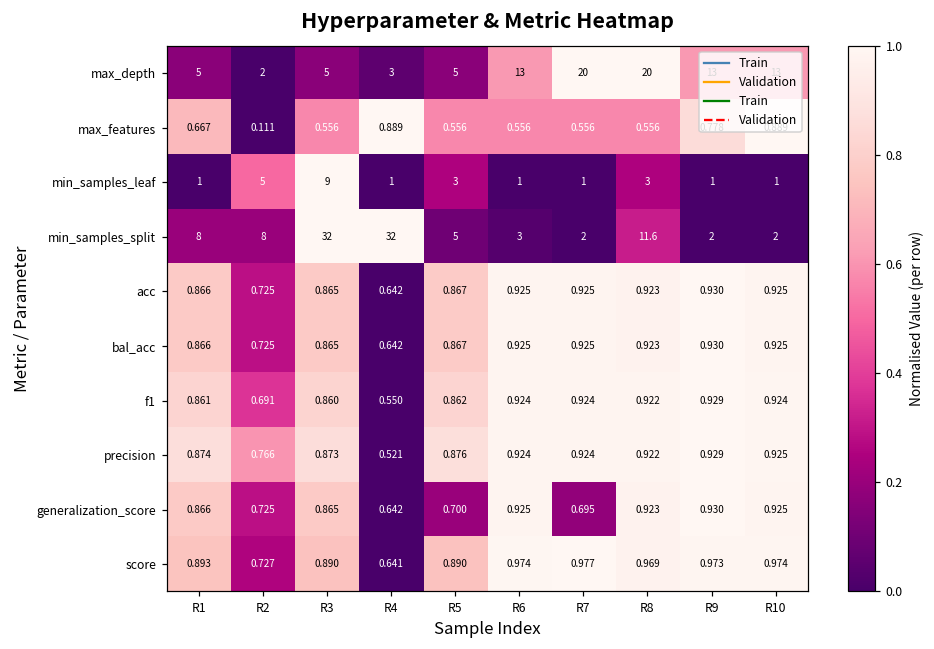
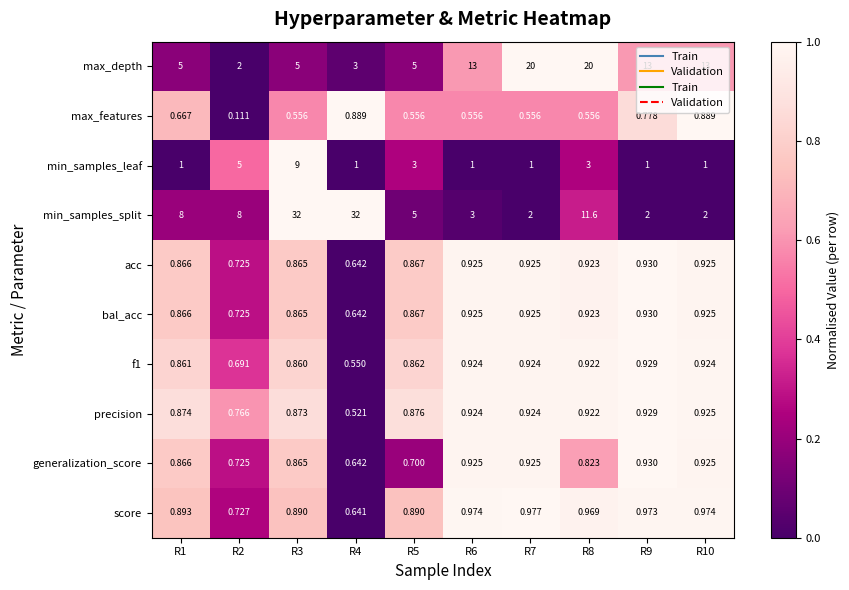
  {
    "max_depth": {
      "R1": 5,
      "R2": 2,
      "R3": 5,
      "R4": 3,
      "R5": 5,
      "R6": 13,
      "R7": 20,
      "R8": 20
    },
    "max_features": {
      "R1": 0.667,
      "R2": 0.111,
      "R3": 0.556,
      "R4": 0.889,
      "R5": 0.556,
      "R6": 0.556,
      "R7": 0.556,
      "R8": 0.556
    },
    "min_samples_leaf": {
      "R1": 1,
      "R2": 5,
      "R3": 9,
      "R4": 1,
      "R5": 3,
      "R6": 1,
      "R7": 1,
      "R8": 3,
      "R9": 1,
      "R10": 1
    },
    "min_samples_split": {
      "R1": 8,
      "R2": 8,
      "R3": 32,
      "R4": 32,
      "R5": 5,
      "R6": 3,
      "R7": 2,
      "R8": 11.6,
      "R9": 2,
      "R10": 2
    },
    "acc": {
      "R1": 0.866,
      "R2": 0.725,
      "R3": 0.865,
      "R4": 0.642,
      "R5": 0.867,
      "R6": 0.925,
      "R7": 0.925,
      "R8": 0.923,
      "R9": 0.930,
      "R10": 0.925
    },
    "bal_acc": {
      "R1": 0.866,
      "R2": 0.725,
      "R3": 0.865,
      "R4": 0.642,
      "R5": 0.867,
      "R6": 0.925,
      "R7": 0.925,
      "R8": 0.923,
      "R9": 0.930,
      "R10": 0.925
    },
    "f1": {
      "R1": 0.861,
      "R2": 0.691,
      "R3": 0.860,
      "R4": 0.550,
      "R5": 0.862,
      "R6": 0.924,
      "R7": 0.924,
      "R8": 0.922,
      "R9": 0.929,
      "R10": 0.924
    },
    "precision": {
      "R1": 0.874,
      "R2": 0.766,
      "R3": 0.873,
      "R4": 0.521,
      "R5": 0.876,
      "R6": 0.924,
      "R7": 0.924,
      "R8": 0.922,
      "R9": 0.929,
      "R10": 0.925
    },
    "generalization_score": {
      "R1": 0.866,
      "R2": 0.725,
      "R3": 0.865,
      "R4": 0.642,
      "R5": 0.700,
      "R6": 0.925,
-     "R7": 0.695,
-     "R8": 0.923,
+     "R7": 0.925,
+     "R8": 0.823,
      "R9": 0.930,
      "R10": 0.925
    },
    "score": {
      "R1": 0.893,
      "R2": 0.727,
      "R3": 0.890,
      "R4": 0.641,
      "R5": 0.890,
      "R6": 0.974,
      "R7": 0.977,
      "R8": 0.969,
      "R9": 0.973,
      "R10": 0.974
    }
  }
